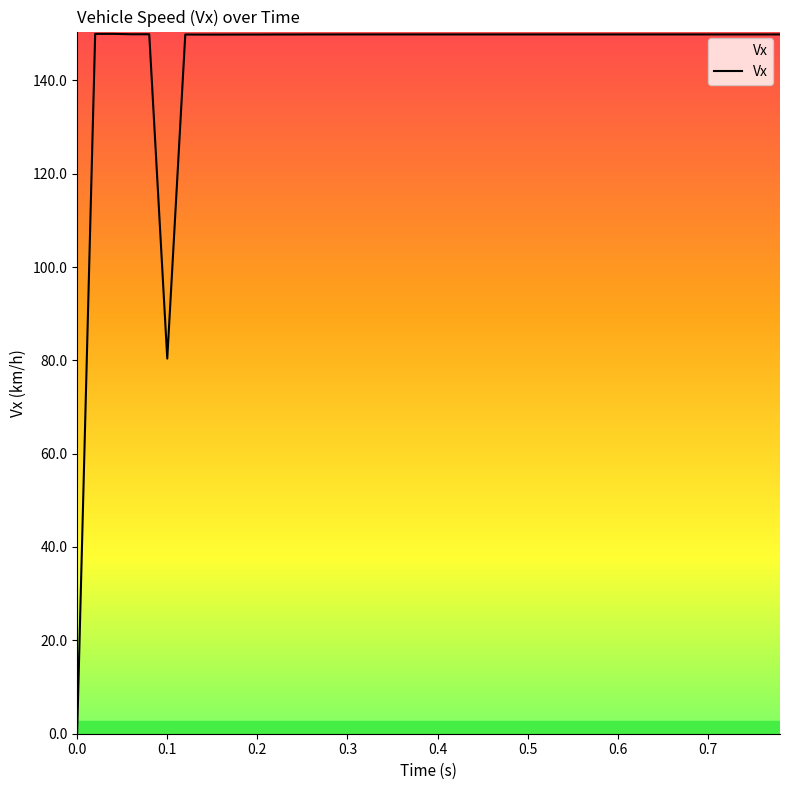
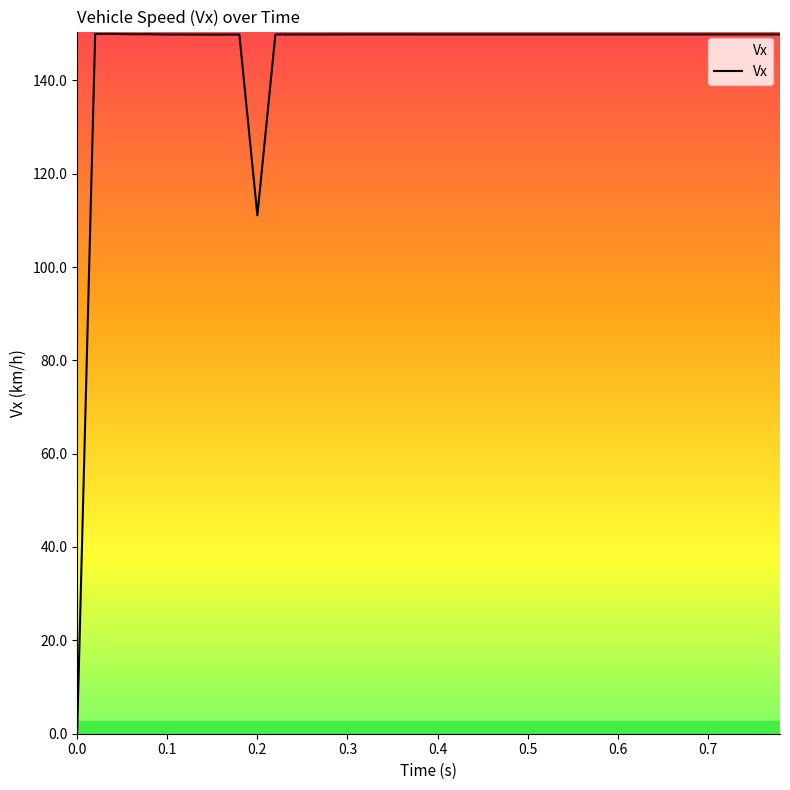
  {
-   "0.1": 80,
-   "0.2": 150,
+   "0.1": 150,
+   "0.2": 111,
    "0.3": 150,
    "0.4": 150,
    "0.5": 150,
    "0.6": 150,
    "0.7": 150
  }
